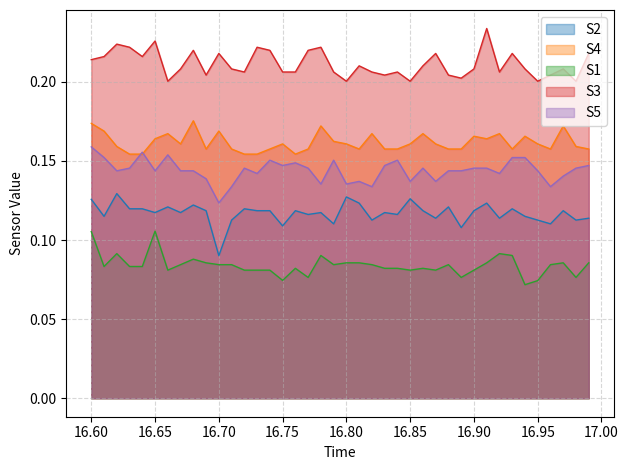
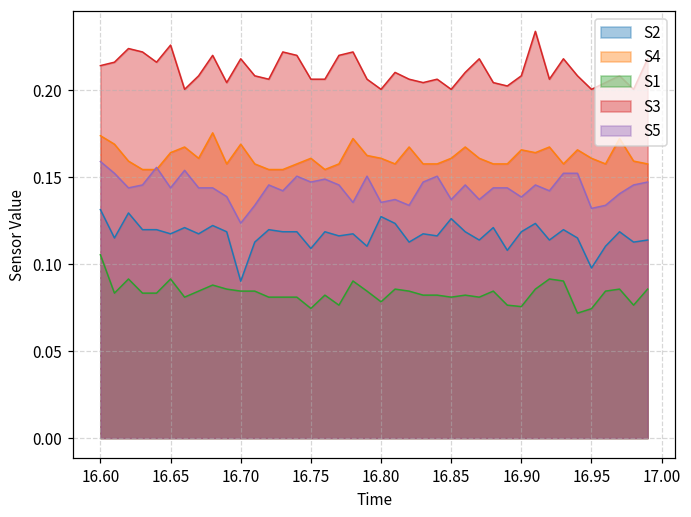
  {
    "S2": {
-     "16.60": 0.126,
+     "16.60": 0.131,
      "16.65": 0.117,
      "16.70": 0.090,
      "16.75": 0.109,
      "16.80": 0.127,
      "16.85": 0.126,
      "16.90": 0.119,
-     "16.95": 0.113
+     "16.95": 0.098
    },
    "S1": {
      "16.60": 0.105,
-     "16.65": 0.106,
+     "16.65": 0.091,
      "16.70": 0.084,
      "16.75": 0.075,
-     "16.80": 0.086,
+     "16.80": 0.078,
      "16.85": 0.081,
-     "16.90": 0.081,
+     "16.90": 0.076,
      "16.95": 0.074
    },
    "S5": {
      "16.60": 0.159,
      "16.65": 0.144,
      "16.70": 0.124,
      "16.75": 0.147,
      "16.80": 0.135,
      "16.85": 0.137,
-     "16.90": 0.145,
-     "16.95": 0.144
+     "16.90": 0.139,
+     "16.95": 0.132
    }
  }
